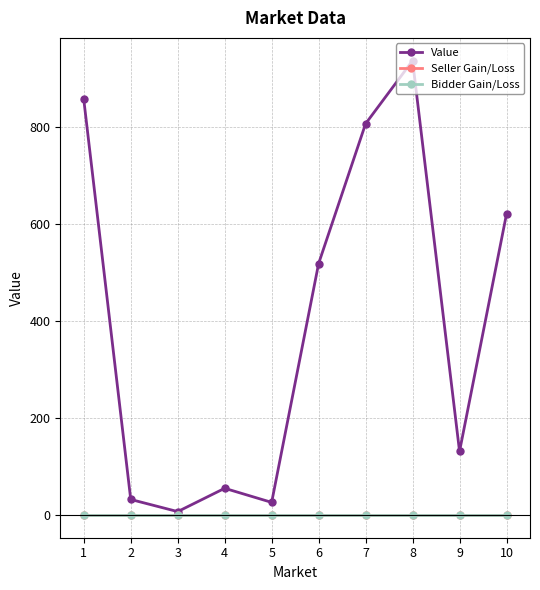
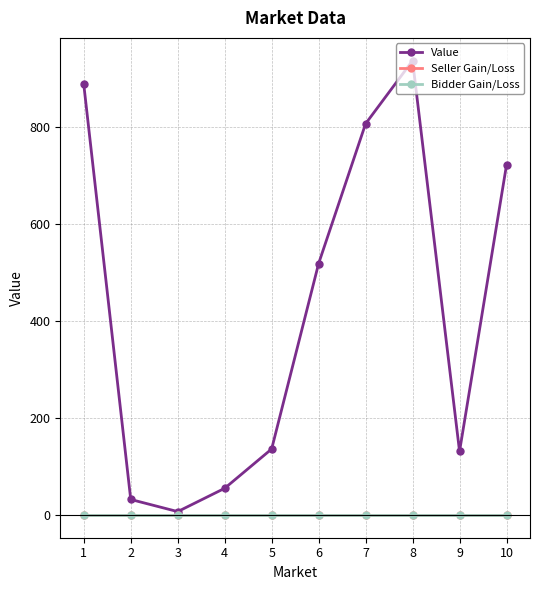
  {
    "Value": {
-     "1": 860,
+     "1": 890,
      "2": 30,
      "3": 10,
      "4": 60,
-     "5": 30,
+     "5": 140,
      "6": 520,
      "7": 810,
      "9": 130,
-     "10": 620
+     "10": 720
    },
    "Bidder Gain/Loss": {
      "1": 0,
      "2": 0,
      "3": 0,
      "4": 0,
      "5": 0,
      "6": 0,
      "7": 0,
      "8": 0,
      "9": 0,
      "10": 0
    }
  }
